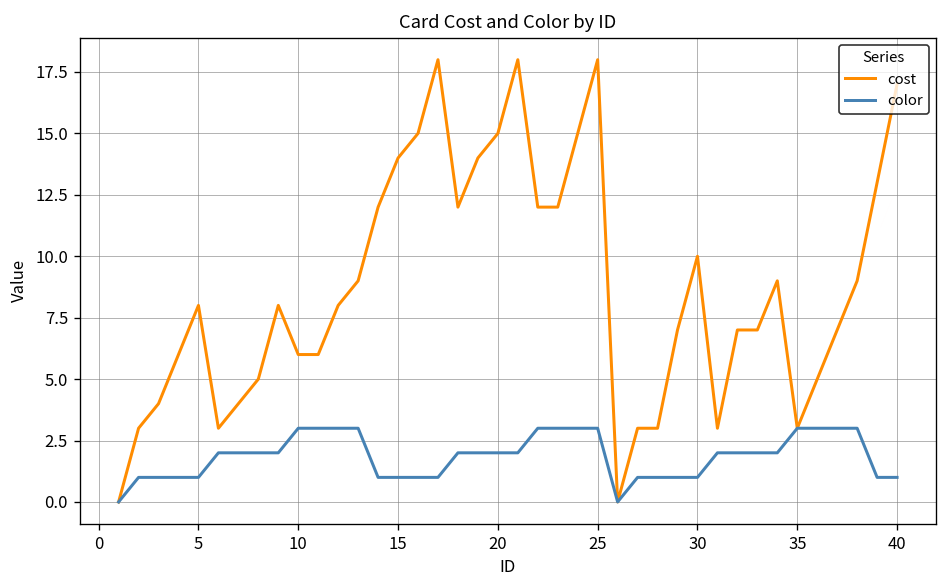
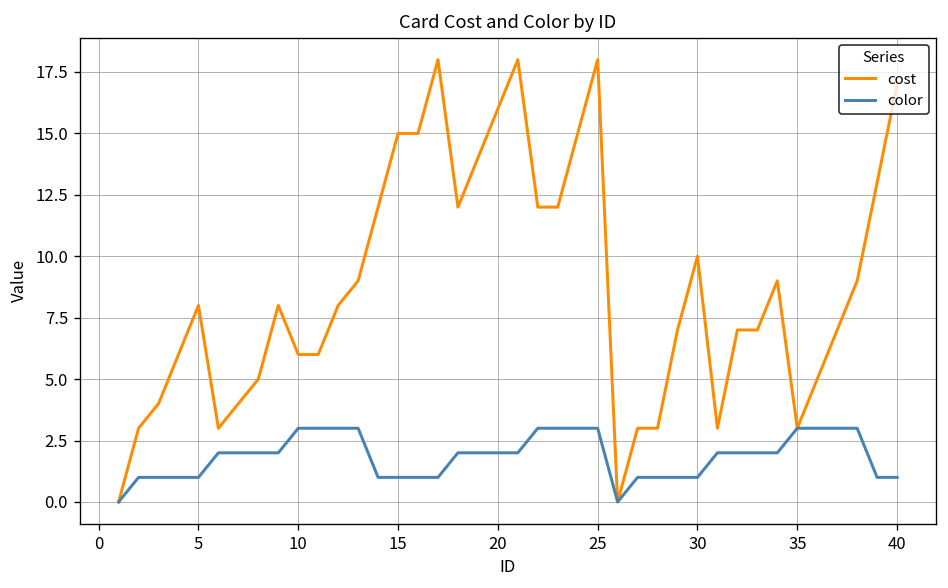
  {
    "cost": {
      "5": 8,
      "10": 6,
-     "15": 14,
-     "20": 15,
+     "15": 15,
+     "20": 16,
      "25": 18,
      "30": 10
    },
    "color": {
      "5": 1,
      "10": 3,
      "15": 1,
      "20": 2,
      "25": 3,
      "30": 1,
      "40": 1
    }
  }
